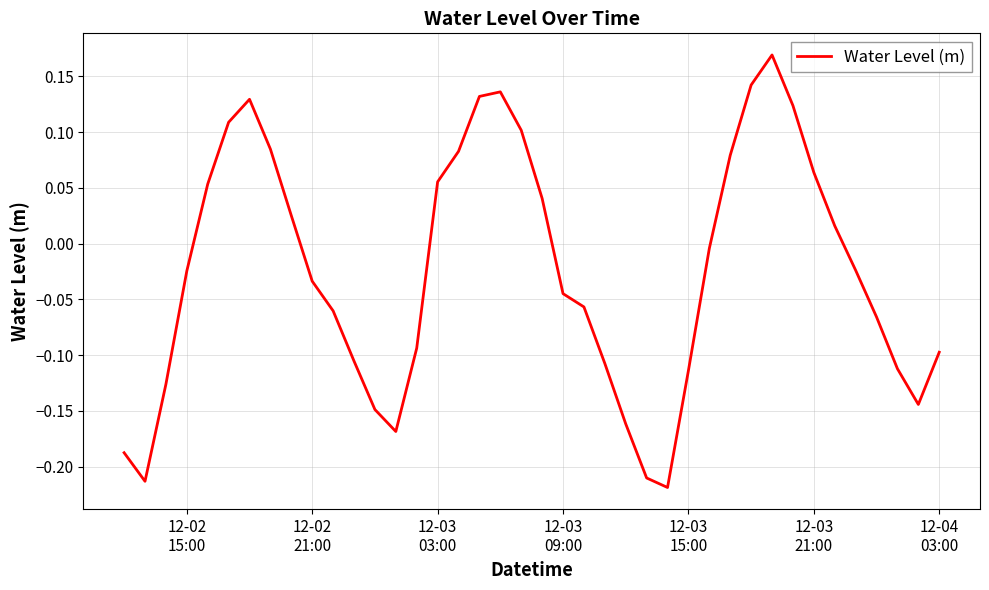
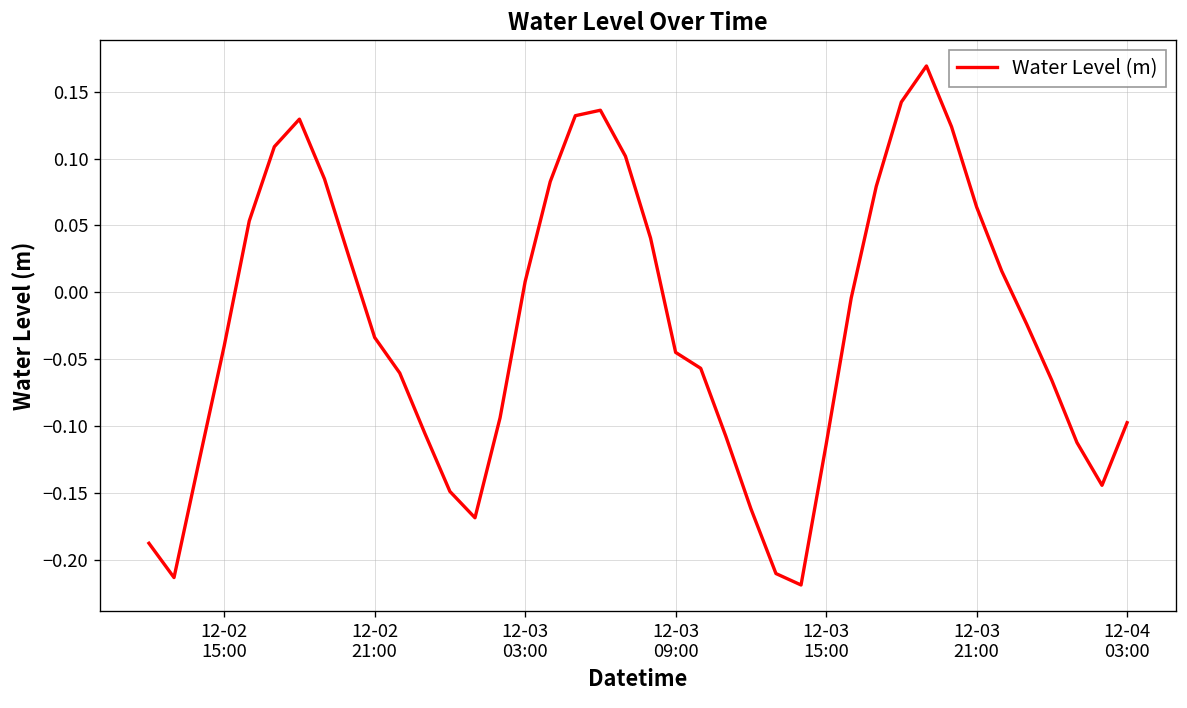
  {
-   "12-02 15:00": -0.025,
+   "12-02 15:00": -0.040,
    "12-02 21:00": -0.034,
-   "12-03 03:00": 0.055,
+   "12-03 03:00": 0.008,
    "12-03 09:00": -0.045,
    "12-03 15:00": -0.114,
    "12-03 21:00": 0.064,
    "12-04 03:00": -0.097
  }
